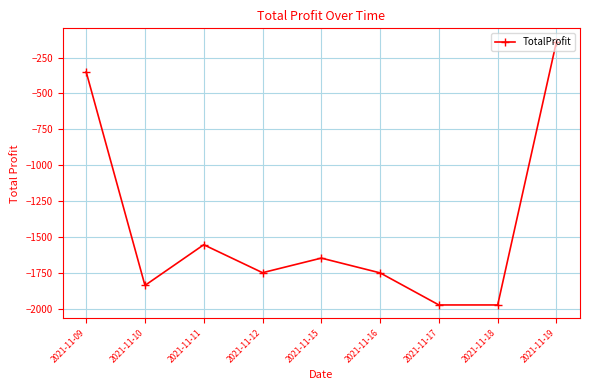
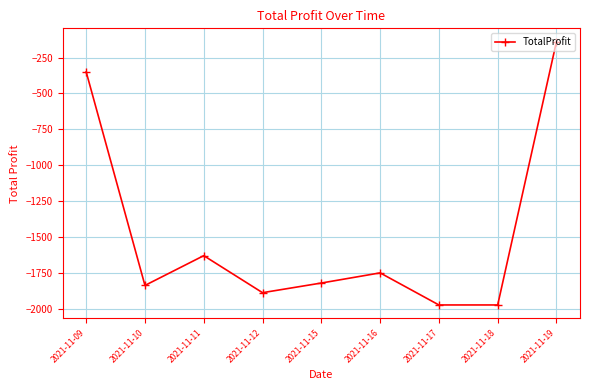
  {
    "2021-11-09": -350,
    "2021-11-10": -1840,
-   "2021-11-11": -1550,
-   "2021-11-12": -1750,
-   "2021-11-15": -1650,
+   "2021-11-11": -1630,
+   "2021-11-12": -1890,
+   "2021-11-15": -1820,
    "2021-11-16": -1750,
    "2021-11-17": -1970,
    "2021-11-18": -1970
  }
